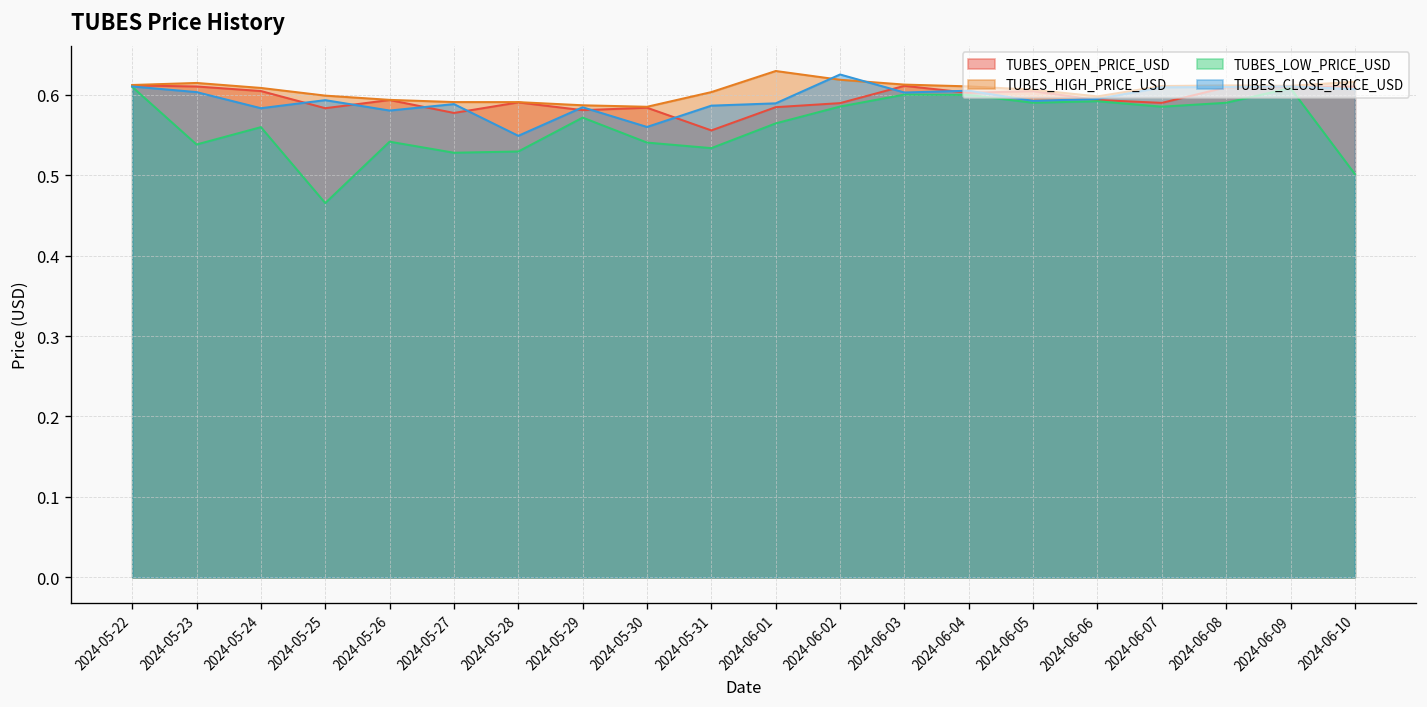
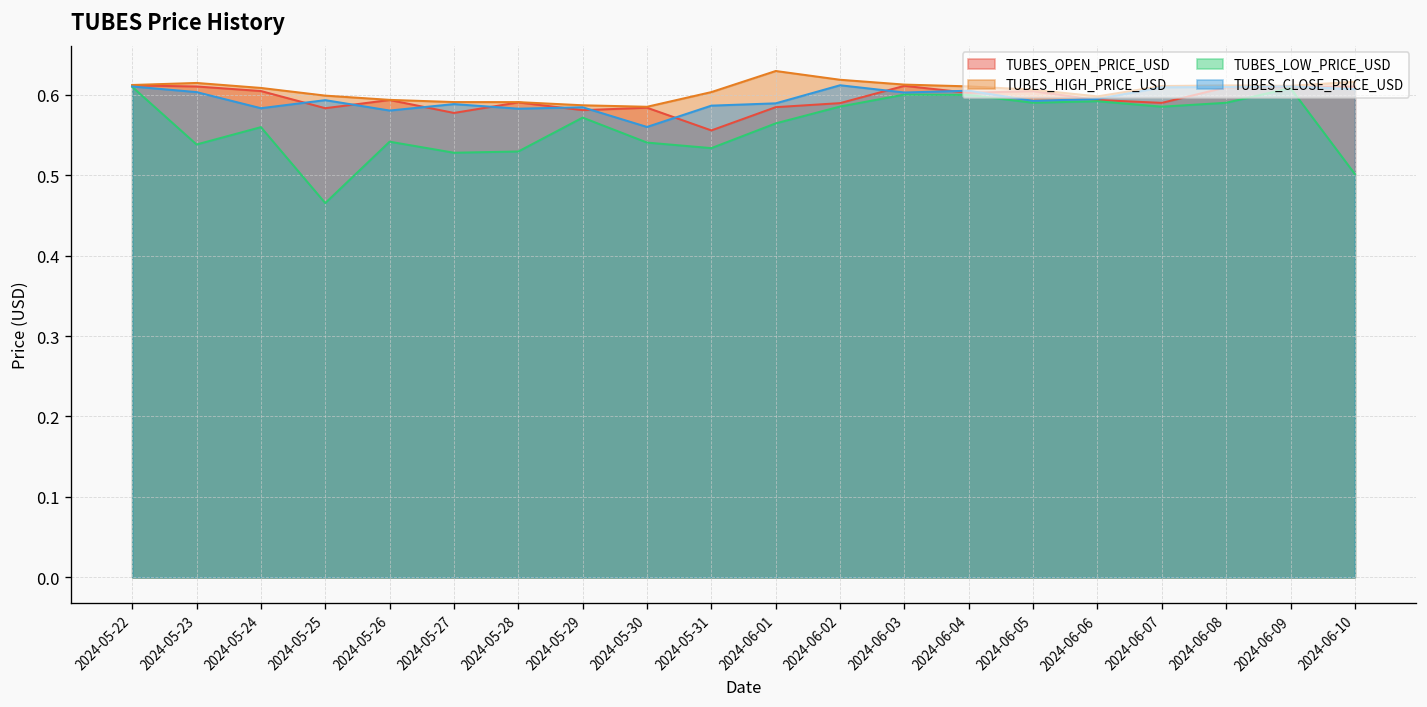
  {
    "TUBES_LOW_PRICE_USD": {
      "2024-05-23": 0.54,
      "2024-05-24": 0.56,
      "2024-05-25": 0.47,
      "2024-05-26": 0.54,
      "2024-05-27": 0.53,
      "2024-05-28": 0.53,
      "2024-05-29": 0.57,
      "2024-05-30": 0.54,
      "2024-05-31": 0.53,
      "2024-06-01": 0.56,
      "2024-06-02": 0.59,
      "2024-06-07": 0.59,
      "2024-06-08": 0.59,
      "2024-06-10": 0.50
    },
    "TUBES_CLOSE_PRICE_USD": {
      "2024-05-23": 0.60,
      "2024-05-24": 0.58,
      "2024-05-25": 0.59,
      "2024-05-26": 0.58,
-     "2024-05-28": 0.55,
+     "2024-05-28": 0.58,
      "2024-05-30": 0.56,
      "2024-05-31": 0.59,
      "2024-06-01": 0.59,
-     "2024-06-02": 0.63
+     "2024-06-02": 0.61
    }
  }
